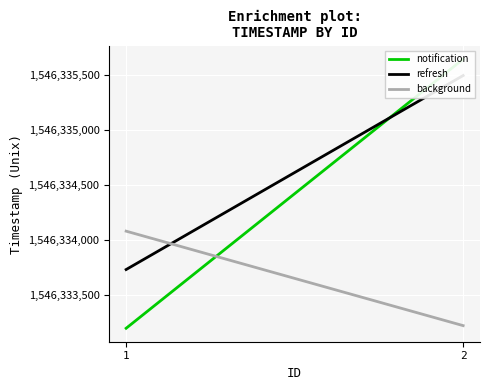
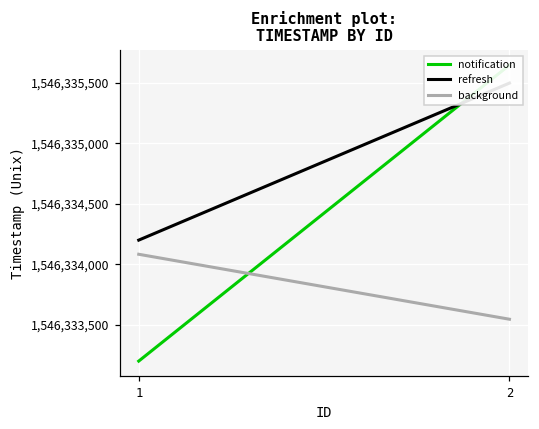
  {
    "notification": {
      "1": "1,546,333,200"
    },
    "refresh": {
-     "1": "1,546,333,730"
+     "1": "1,546,334,200"
    },
    "background": {
      "1": "1,546,334,080",
-     "2": "1,546,333,220"
+     "2": "1,546,333,550"
    }
  }
